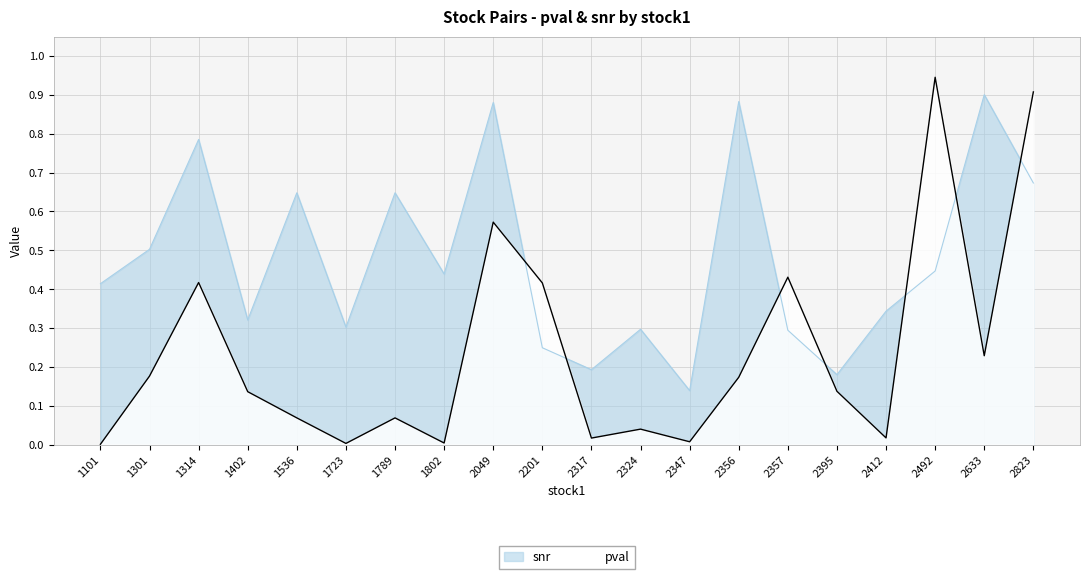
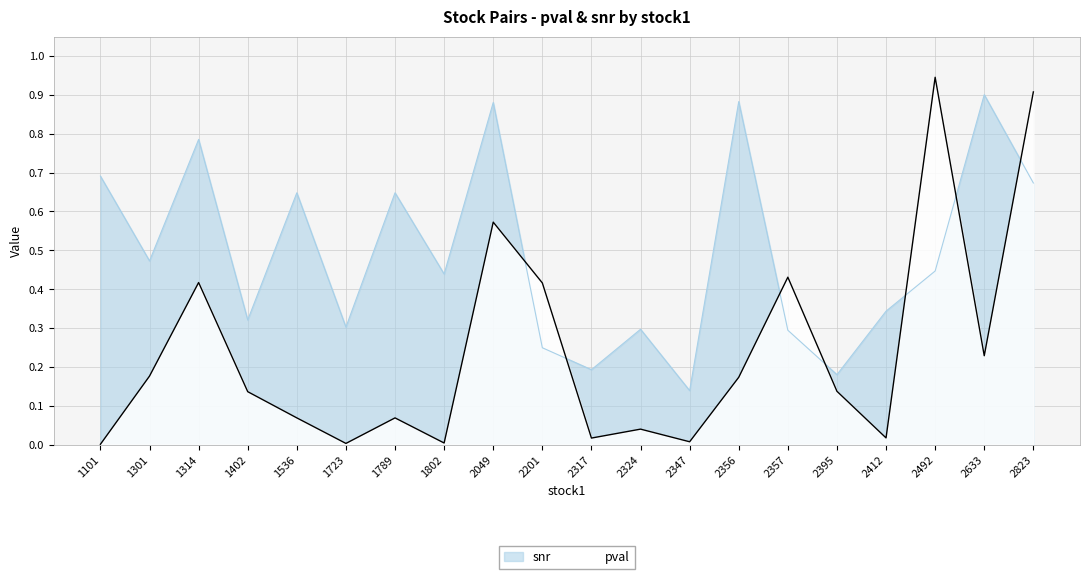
  {
    "snr": {
-     "1101": 0.41,
-     "1301": 0.50,
+     "1101": 0.69,
+     "1301": 0.47,
      "1314": 0.79,
      "1402": 0.32,
      "1536": 0.65,
      "1723": 0.30,
      "1789": 0.65,
      "1802": 0.44,
      "2049": 0.88,
      "2201": 0.25,
      "2317": 0.19,
      "2324": 0.30,
      "2347": 0.14,
      "2356": 0.88,
      "2357": 0.29,
      "2395": 0.18,
      "2412": 0.34,
      "2492": 0.45,
      "2633": 0.90,
      "2823": 0.67
    },
    "pval": {
      "1101": 0.00,
      "1301": 0.18,
      "1314": 0.42,
      "1402": 0.14,
      "1536": 0.07,
      "1723": 0.00,
      "1789": 0.07,
      "1802": 0.00,
      "2049": 0.57,
      "2201": 0.42,
      "2317": 0.02,
      "2324": 0.04,
      "2347": 0.01,
      "2356": 0.17,
      "2357": 0.43,
      "2395": 0.14,
      "2412": 0.02,
      "2492": 0.95,
      "2633": 0.23,
      "2823": 0.91
    }
  }
